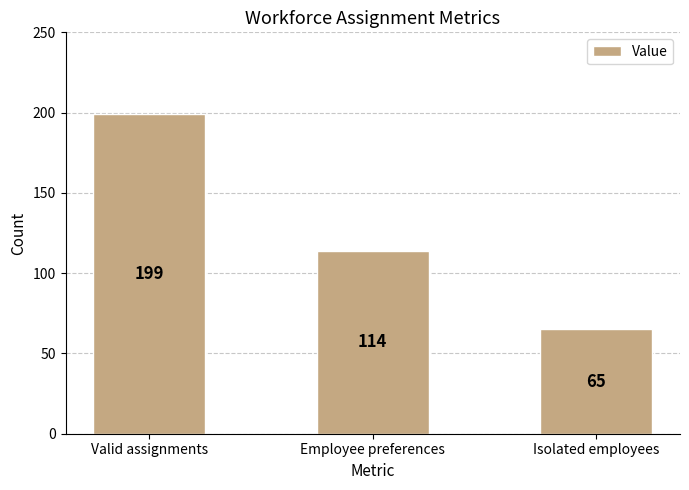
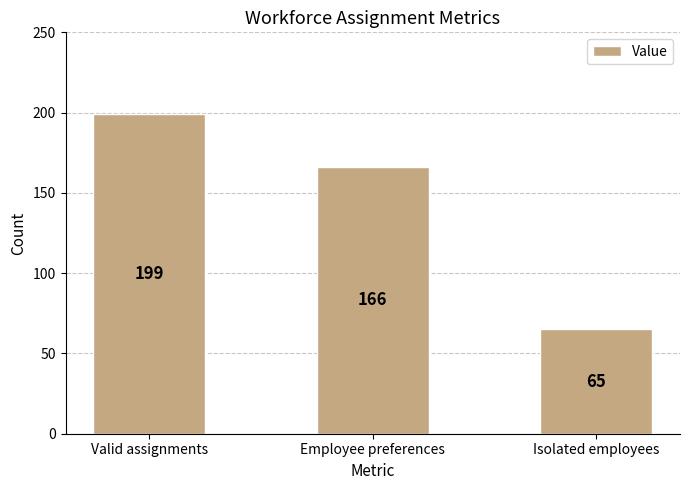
  {
    "Valid assignments": 199,
-   "Employee preferences": 114,
+   "Employee preferences": 166,
    "Isolated employees": 65
  }
